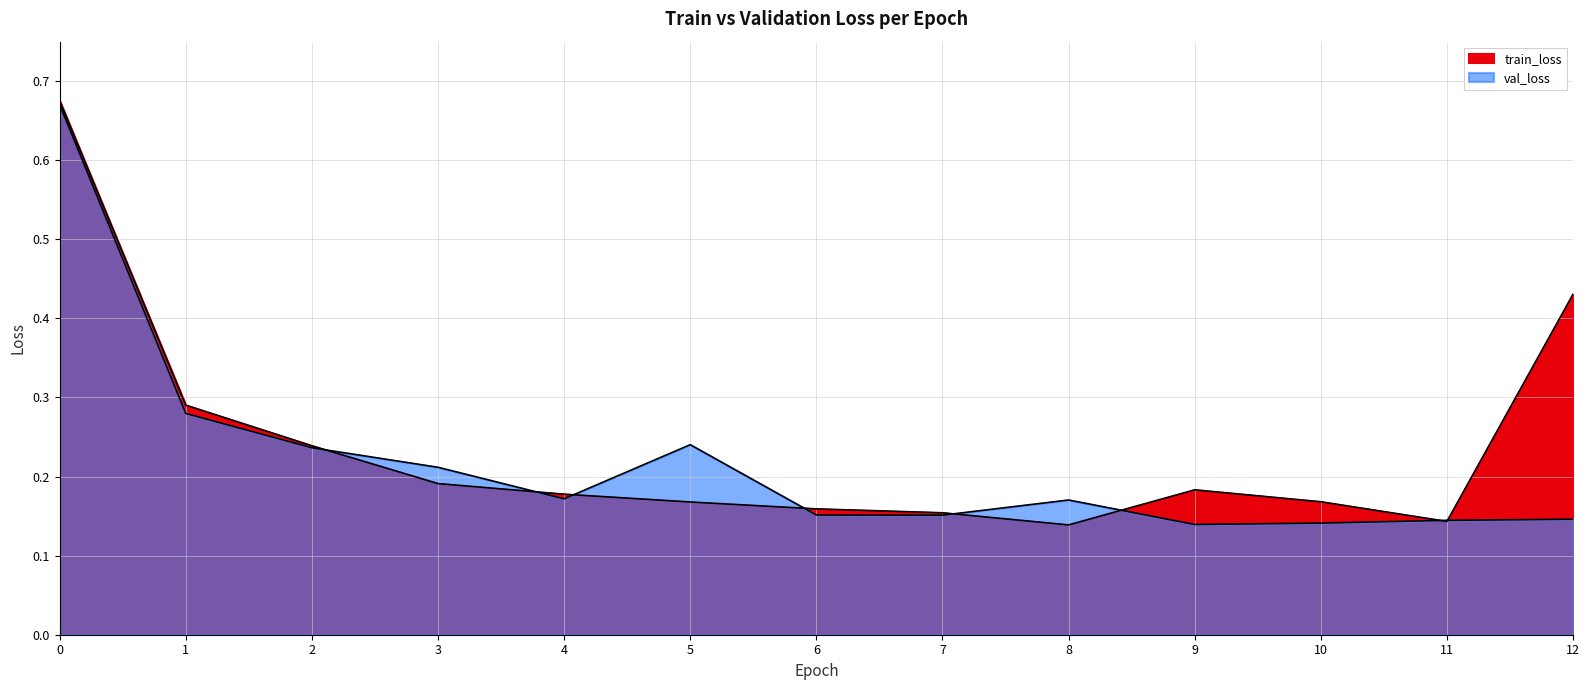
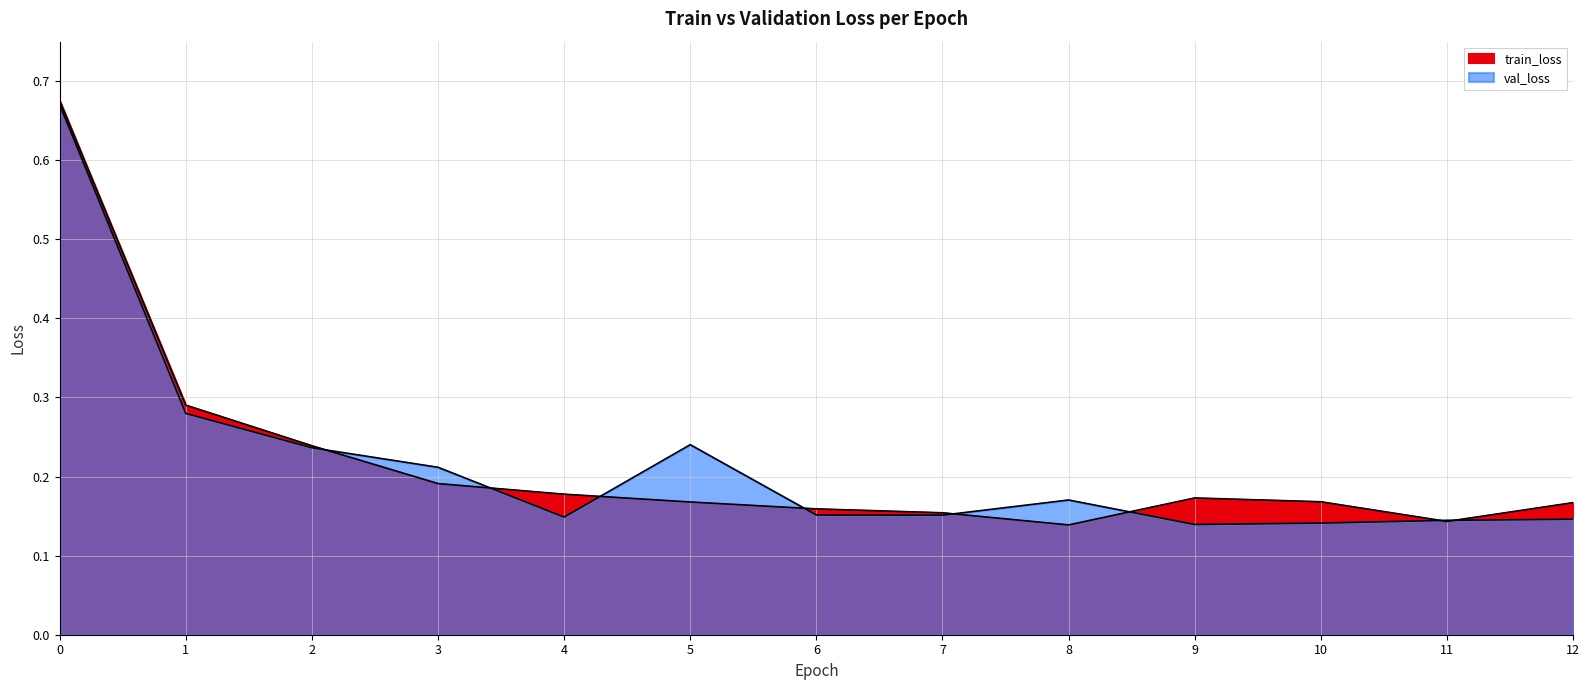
  {
    "train_loss": {
      "0": 0.68,
      "1": 0.29,
      "3": 0.19,
      "4": 0.18,
      "5": 0.17,
      "6": 0.16,
      "8": 0.14,
-     "9": 0.18,
+     "9": 0.17,
      "10": 0.17,
-     "12": 0.43
+     "12": 0.17
    },
    "val_loss": {
      "0": 0.67,
      "1": 0.28,
      "3": 0.21,
-     "4": 0.17,
+     "4": 0.15,
      "5": 0.24,
      "6": 0.15,
      "8": 0.17,
      "9": 0.14,
      "10": 0.14,
      "12": 0.15
    }
  }
